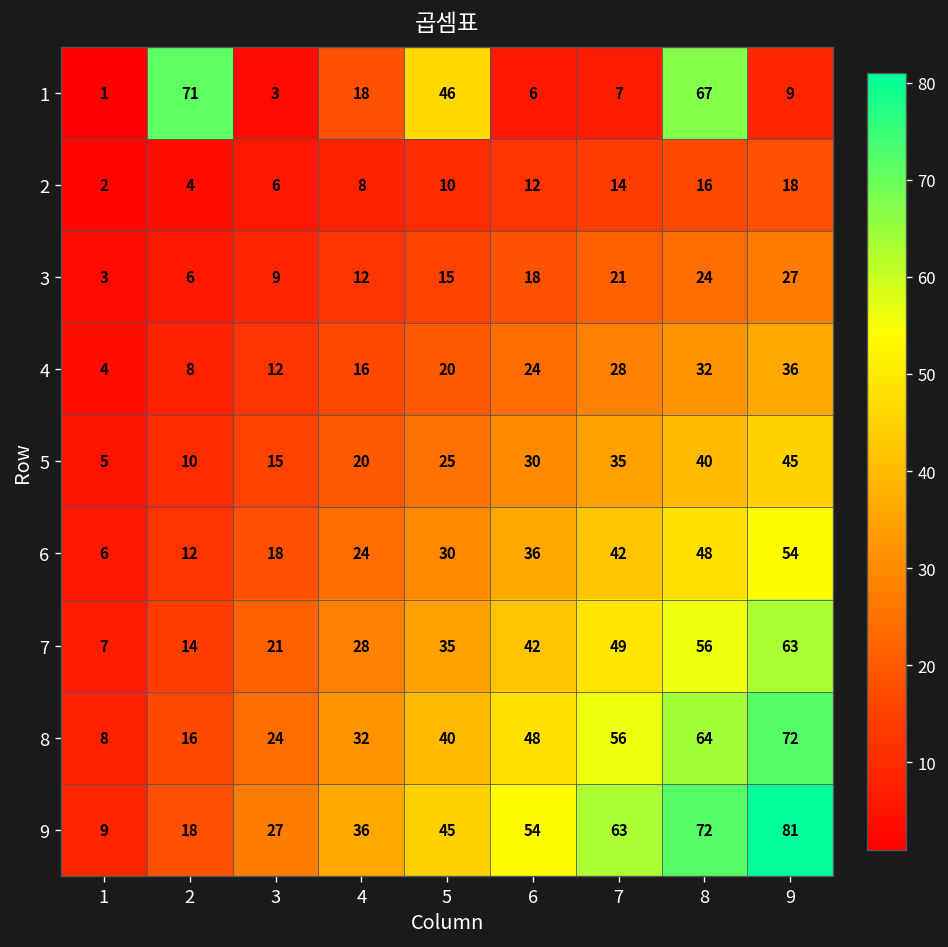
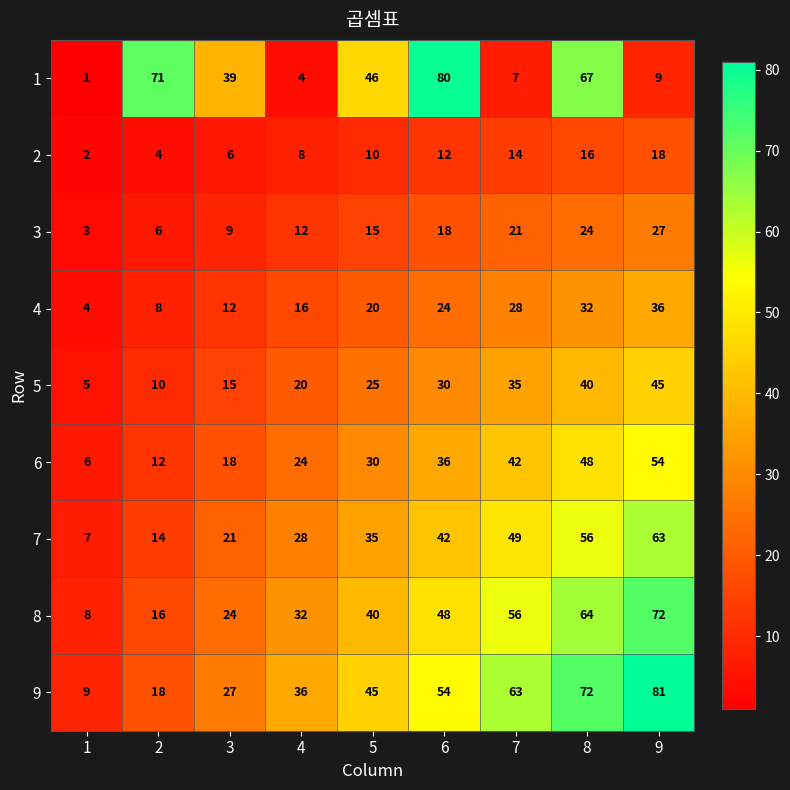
  {
    "1": {
      "1": 1,
      "2": 71,
-     "3": 3,
-     "4": 18,
+     "3": 39,
+     "4": 4,
      "5": 46,
-     "6": 6,
+     "6": 80,
      "7": 7,
      "8": 67,
      "9": 9
    },
    "2": {
      "1": 2,
      "2": 4,
      "3": 6,
      "4": 8,
      "5": 10,
      "6": 12,
      "7": 14,
      "8": 16,
      "9": 18
    },
    "3": {
      "1": 3,
      "2": 6,
      "3": 9,
      "4": 12,
      "5": 15,
      "6": 18,
      "7": 21,
      "8": 24,
      "9": 27
    },
    "4": {
      "1": 4,
      "2": 8,
      "3": 12,
      "4": 16,
      "5": 20,
      "6": 24,
      "7": 28,
      "8": 32,
      "9": 36
    },
    "5": {
      "1": 5,
      "2": 10,
      "3": 15,
      "4": 20,
      "5": 25,
      "6": 30,
      "7": 35,
      "8": 40,
      "9": 45
    },
    "6": {
      "1": 6,
      "2": 12,
      "3": 18,
      "4": 24,
      "5": 30,
      "6": 36,
      "7": 42,
      "8": 48,
      "9": 54
    },
    "7": {
      "1": 7,
      "2": 14,
      "3": 21,
      "4": 28,
      "5": 35,
      "6": 42,
      "7": 49,
      "8": 56,
      "9": 63
    },
    "8": {
      "1": 8,
      "2": 16,
      "3": 24,
      "4": 32,
      "5": 40,
      "6": 48,
      "7": 56,
      "8": 64,
      "9": 72
    },
    "9": {
      "1": 9,
      "2": 18,
      "3": 27,
      "4": 36,
      "5": 45,
      "6": 54,
      "7": 63,
      "8": 72,
      "9": 81
    }
  }
